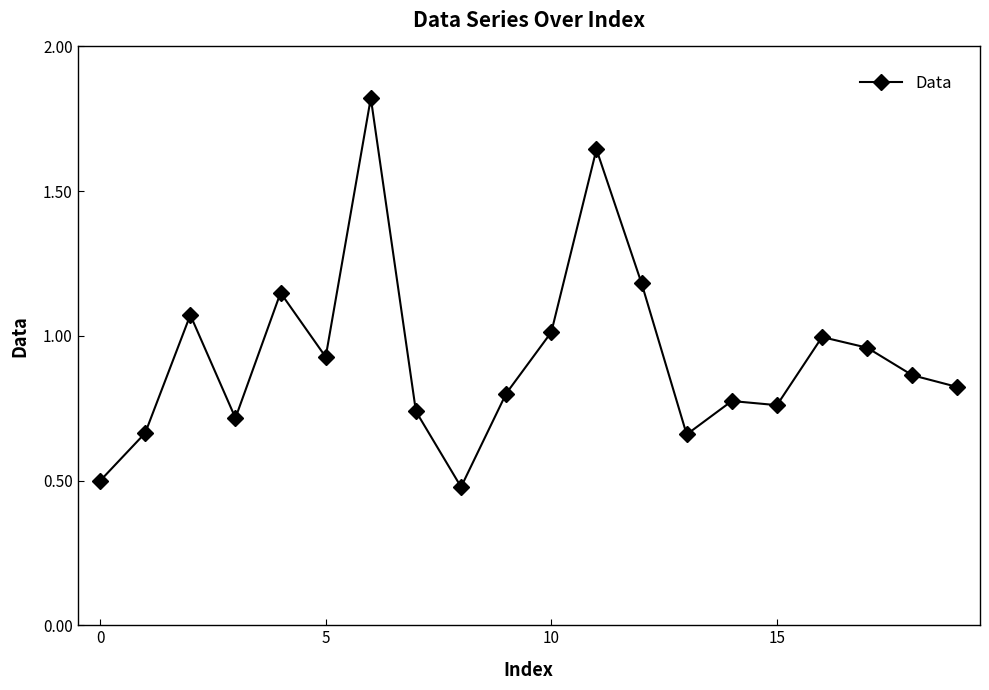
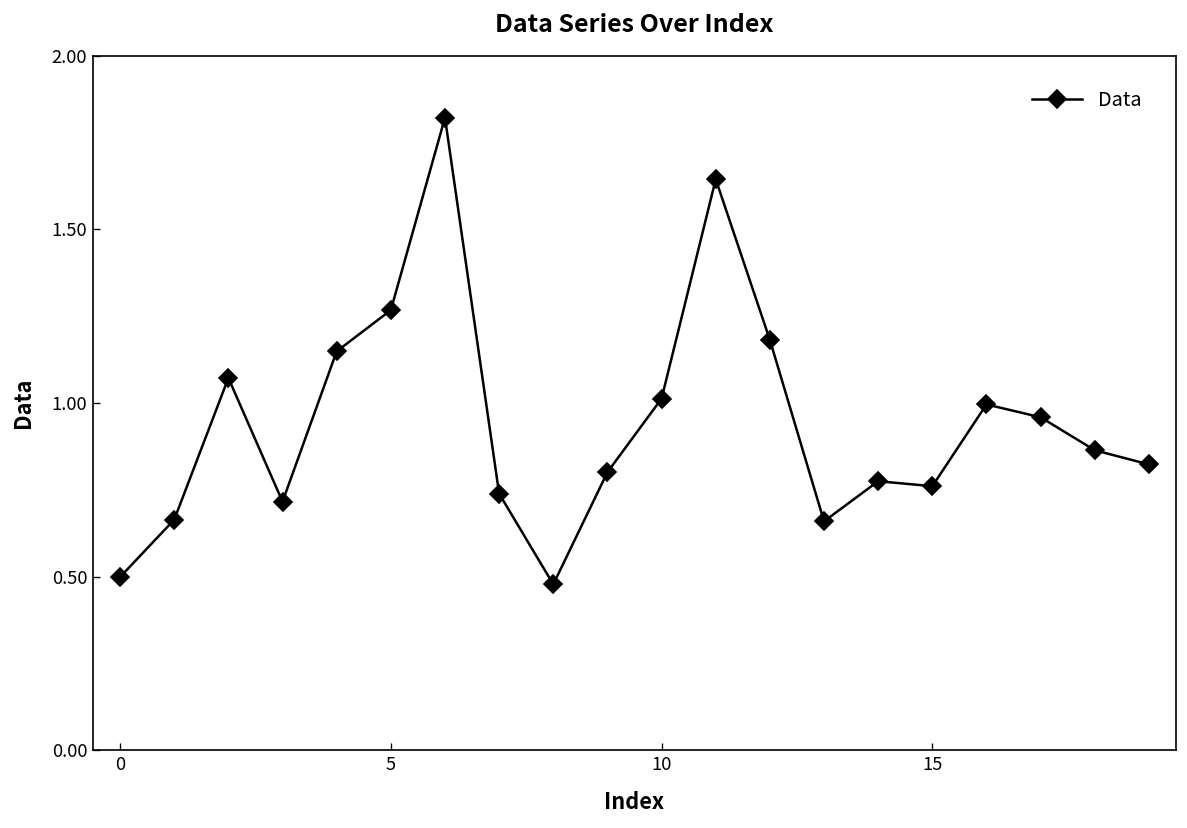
  {
    "0": 0.50,
-   "5": 0.93,
+   "5": 1.27,
    "10": 1.01,
    "15": 0.76
  }
